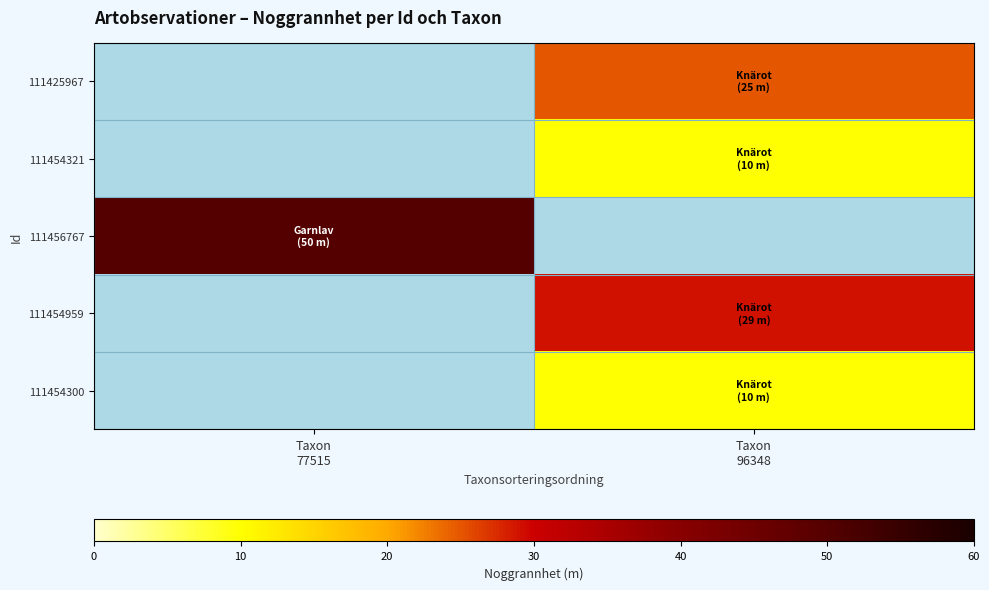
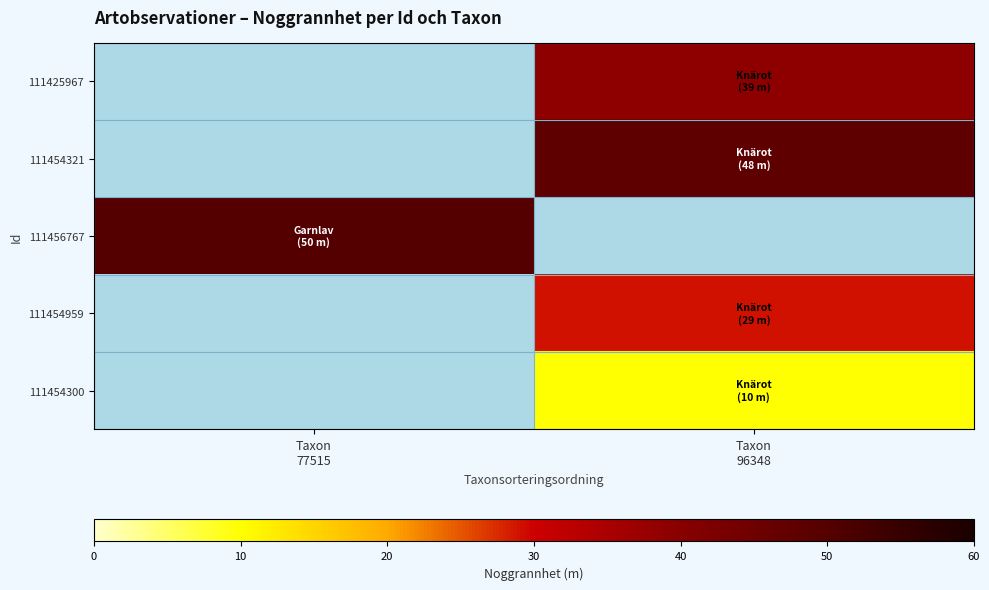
  {
    "111425967": {
-     "Taxon 96348": "(25 m)"
+     "Taxon 96348": "(39 m)"
    },
    "111454321": {
-     "Taxon 96348": "(10 m)"
+     "Taxon 96348": "(48 m)"
    },
    "111456767": {
      "Taxon 77515": "(50 m)"
    },
    "111454959": {
      "Taxon 96348": "(29 m)"
    },
    "111454300": {
      "Taxon 96348": "(10 m)"
    }
  }
